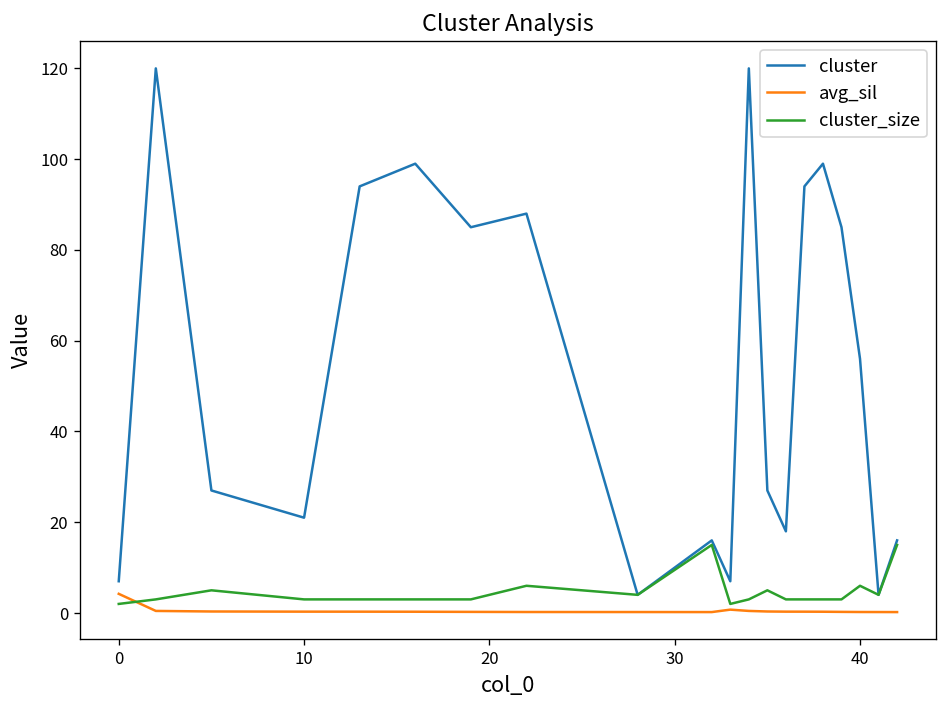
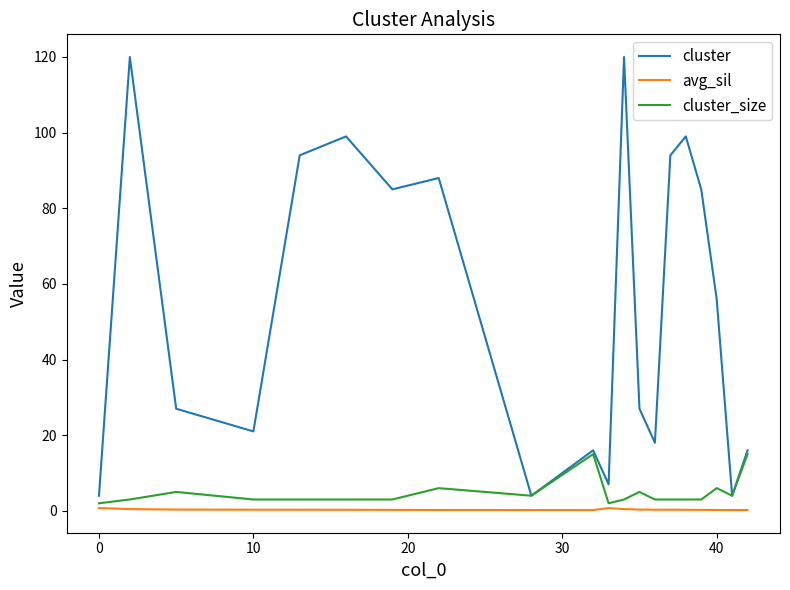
  {
    "cluster": {
-     "0": 7,
+     "0": 4,
      "10": 21,
      "40": 56
    },
    "avg_sil": {
-     "0": 4,
+     "0": 1,
      "10": 0,
      "40": 0
    },
    "cluster_size": {
      "0": 2,
      "10": 3,
      "40": 6
    }
  }
